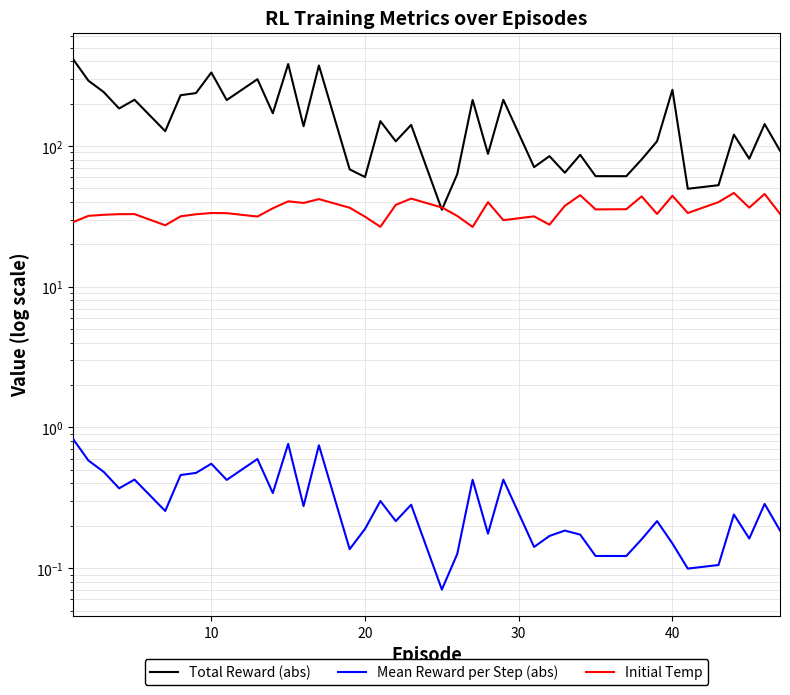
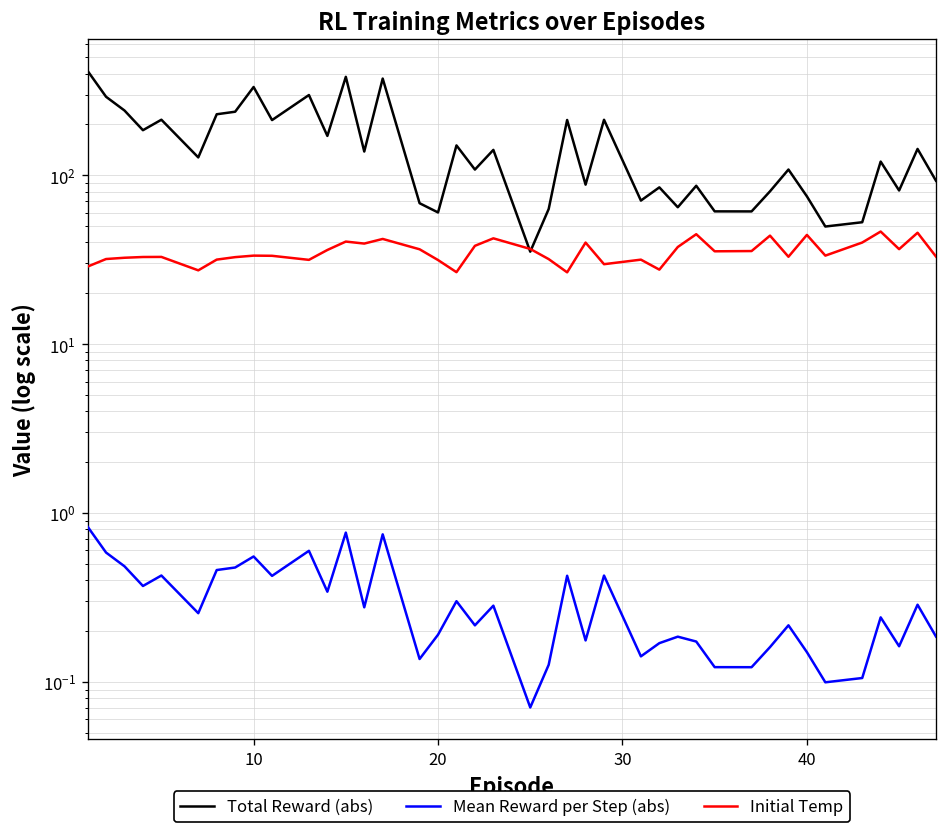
  {
    "Total Reward (abs)": {
      "10": 330,
      "20": 60,
-     "40": 250
+     "40": 70
    },
    "Mean Reward per Step (abs)": {
      "10": 0.55,
      "20": 0.19,
      "40": 0.15
    },
    "Initial Temp": {
      "10": 33,
      "20": 31,
      "40": 44
    }
  }
